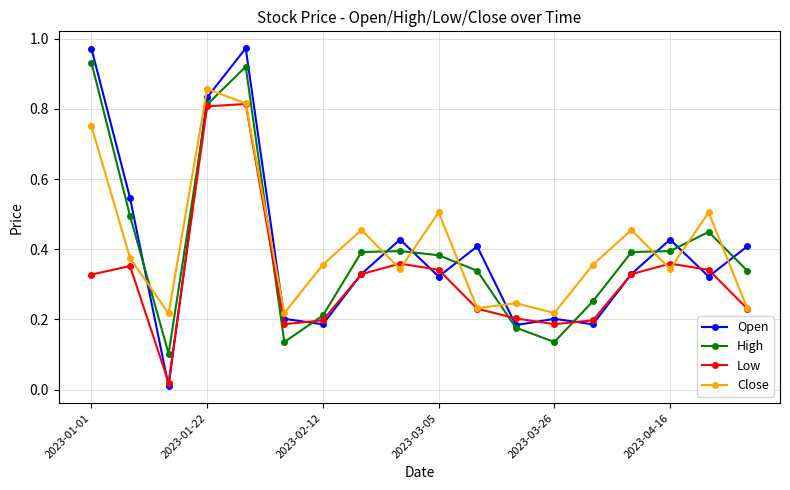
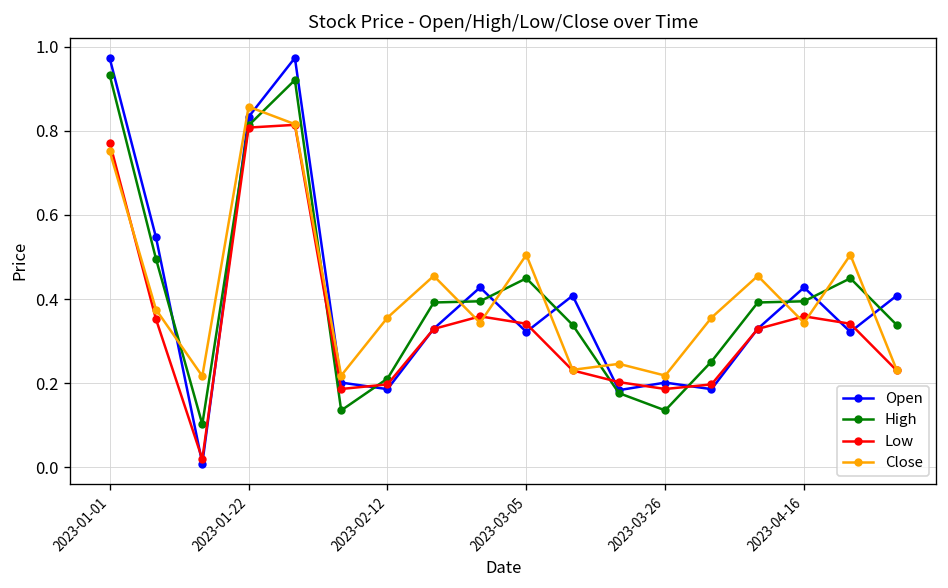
  {
    "Open": {
      "2023-01-01": 0.97,
      "2023-01-22": 0.83,
      "2023-02-12": 0.19,
      "2023-03-05": 0.32,
      "2023-03-26": 0.20,
      "2023-04-16": 0.43
    },
    "High": {
      "2023-01-01": 0.93,
      "2023-02-12": 0.21,
-     "2023-03-05": 0.38,
+     "2023-03-05": 0.45,
      "2023-03-26": 0.14,
      "2023-04-16": 0.39
    },
    "Low": {
-     "2023-01-01": 0.33,
+     "2023-01-01": 0.77,
      "2023-02-12": 0.20,
      "2023-03-05": 0.34,
      "2023-03-26": 0.19,
      "2023-04-16": 0.36
    },
    "Close": {
      "2023-01-01": 0.75,
      "2023-01-22": 0.86,
      "2023-02-12": 0.36,
      "2023-03-05": 0.51,
      "2023-03-26": 0.22,
      "2023-04-16": 0.34
    }
  }
